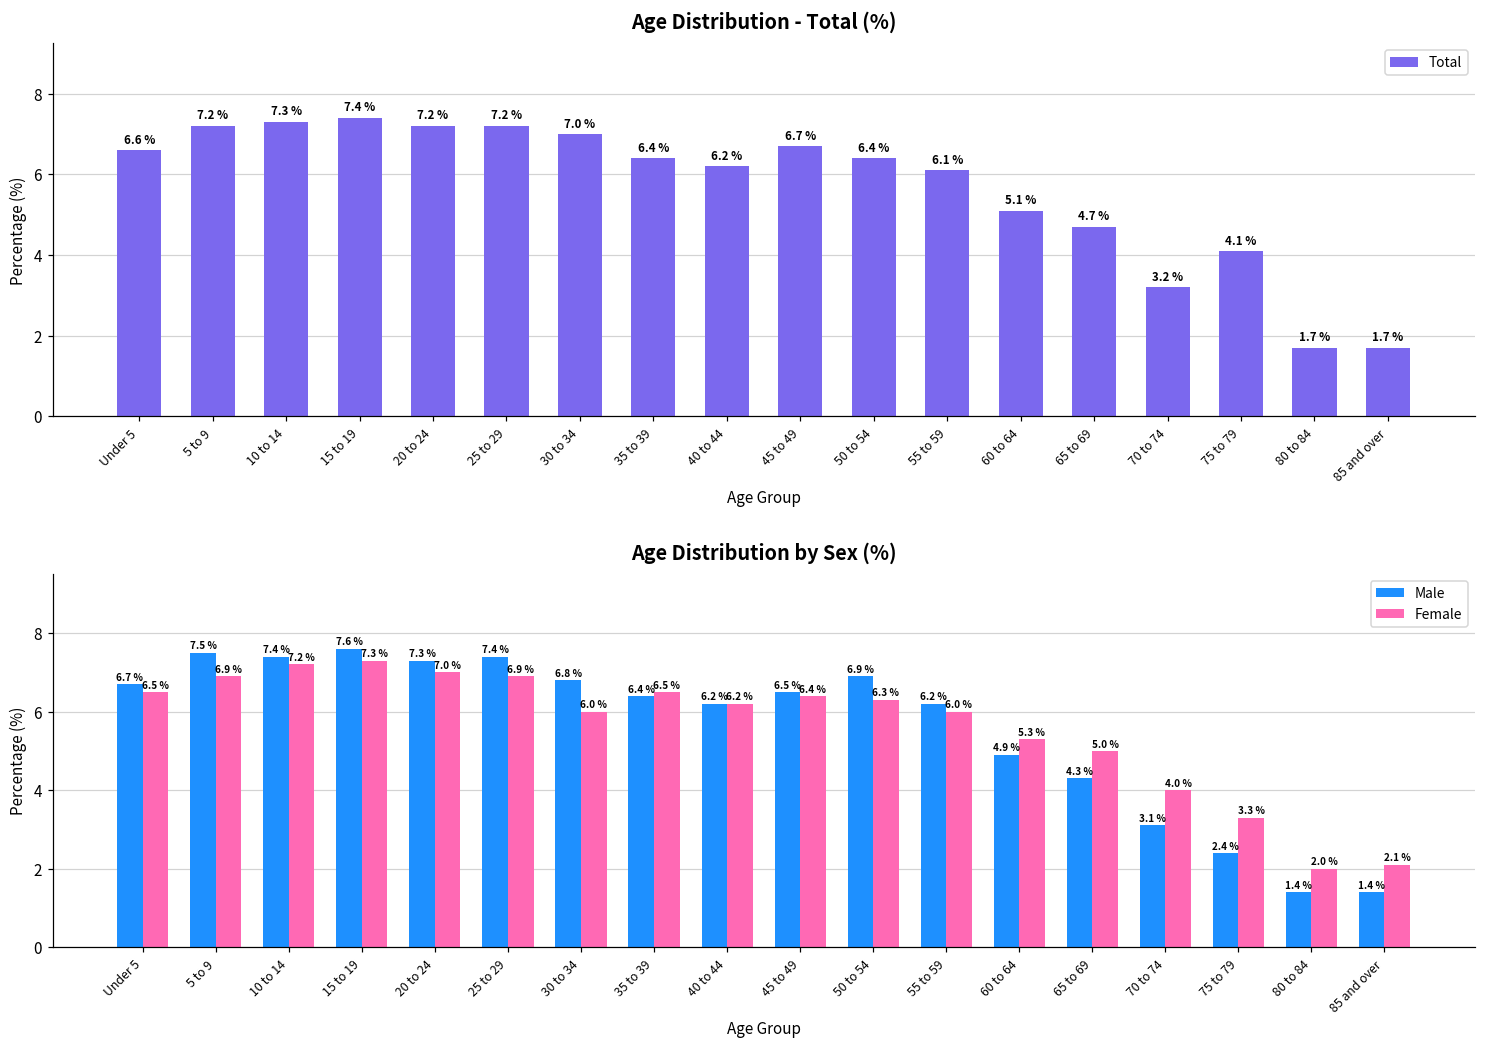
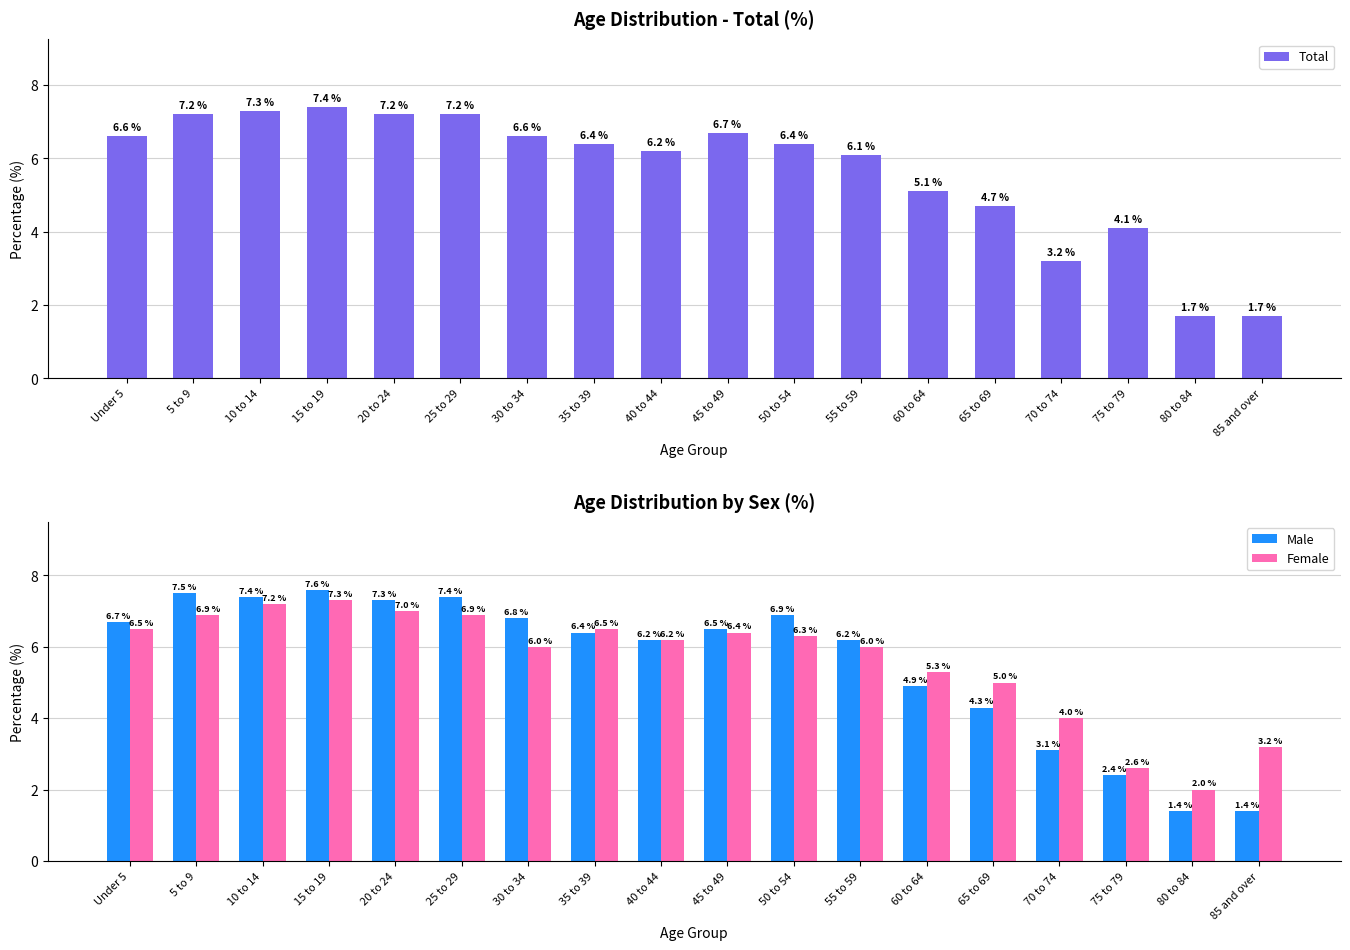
  {
    "Age Distribution - Total (%)": {
      "Under 5": "6.6 %",
      "5 to 9": "7.2 %",
      "10 to 14": "7.3 %",
      "15 to 19": "7.4 %",
      "20 to 24": "7.2 %",
      "25 to 29": "7.2 %",
-     "30 to 34": "7.0 %",
+     "30 to 34": "6.6 %",
      "35 to 39": "6.4 %",
      "40 to 44": "6.2 %",
      "45 to 49": "6.7 %",
      "50 to 54": "6.4 %",
      "55 to 59": "6.1 %",
      "60 to 64": "5.1 %",
      "65 to 69": "4.7 %",
      "70 to 74": "3.2 %",
      "75 to 79": "4.1 %",
      "80 to 84": "1.7 %",
      "85 and over": "1.7 %"
    },
    "Age Distribution by Sex (%)": {
      "Male": {
        "Under 5": "6.7 %",
        "5 to 9": "7.5 %",
        "10 to 14": "7.4 %",
        "15 to 19": "7.6 %",
        "20 to 24": "7.3 %",
        "25 to 29": "7.4 %",
        "30 to 34": "6.8 %",
        "35 to 39": "6.4 %",
        "40 to 44": "6.2 %",
        "45 to 49": "6.5 %",
        "50 to 54": "6.9 %",
        "55 to 59": "6.2 %",
        "60 to 64": "4.9 %",
        "65 to 69": "4.3 %",
        "70 to 74": "3.1 %",
        "75 to 79": "2.4 %",
        "80 to 84": "1.4 %",
        "85 and over": "1.4 %"
      },
      "Female": {
        "Under 5": "6.5 %",
        "5 to 9": "6.9 %",
        "10 to 14": "7.2 %",
        "15 to 19": "7.3 %",
        "20 to 24": "7.0 %",
        "25 to 29": "6.9 %",
        "30 to 34": "6.0 %",
        "35 to 39": "6.5 %",
        "40 to 44": "6.2 %",
        "45 to 49": "6.4 %",
        "50 to 54": "6.3 %",
        "55 to 59": "6.0 %",
        "60 to 64": "5.3 %",
        "65 to 69": "5.0 %",
        "70 to 74": "4.0 %",
-       "75 to 79": "3.3 %",
+       "75 to 79": "2.6 %",
        "80 to 84": "2.0 %",
-       "85 and over": "2.1 %"
+       "85 and over": "3.2 %"
      }
    }
  }
